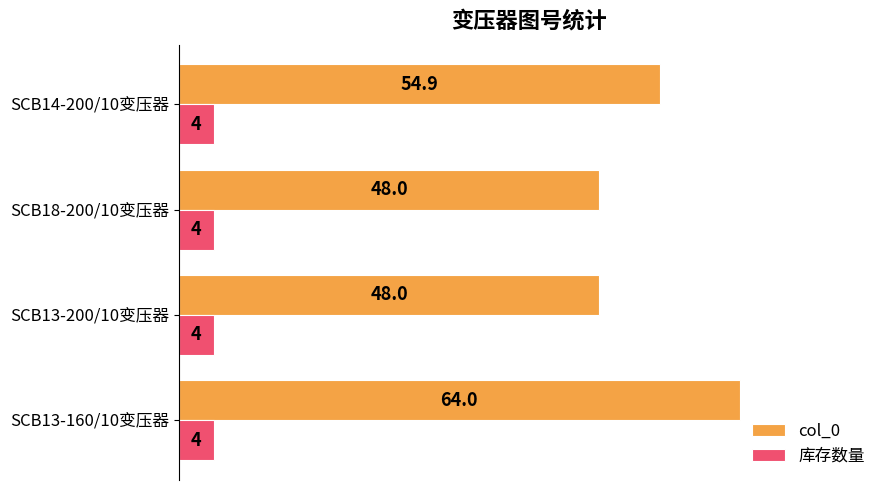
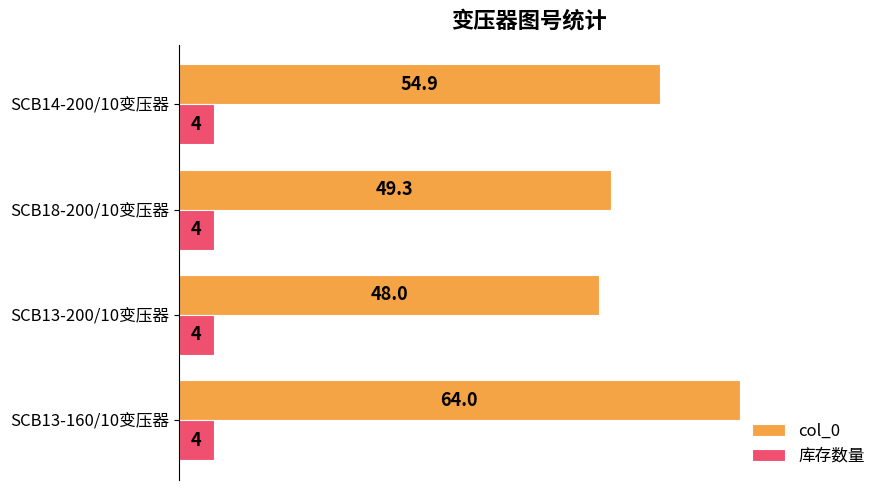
  {
    "col_0": {
      "SCB14-200/10变压器": 54.9,
-     "SCB18-200/10变压器": 48.0,
+     "SCB18-200/10变压器": 49.3,
      "SCB13-200/10变压器": 48.0,
      "SCB13-160/10变压器": 64.0
    },
    "库存数量": {
      "SCB14-200/10变压器": 4,
      "SCB18-200/10变压器": 4,
      "SCB13-200/10变压器": 4,
      "SCB13-160/10变压器": 4
    }
  }
